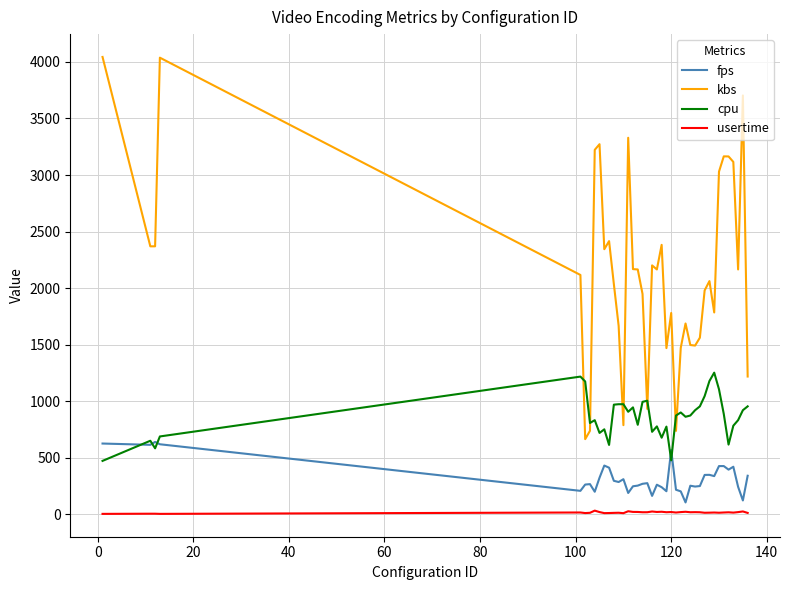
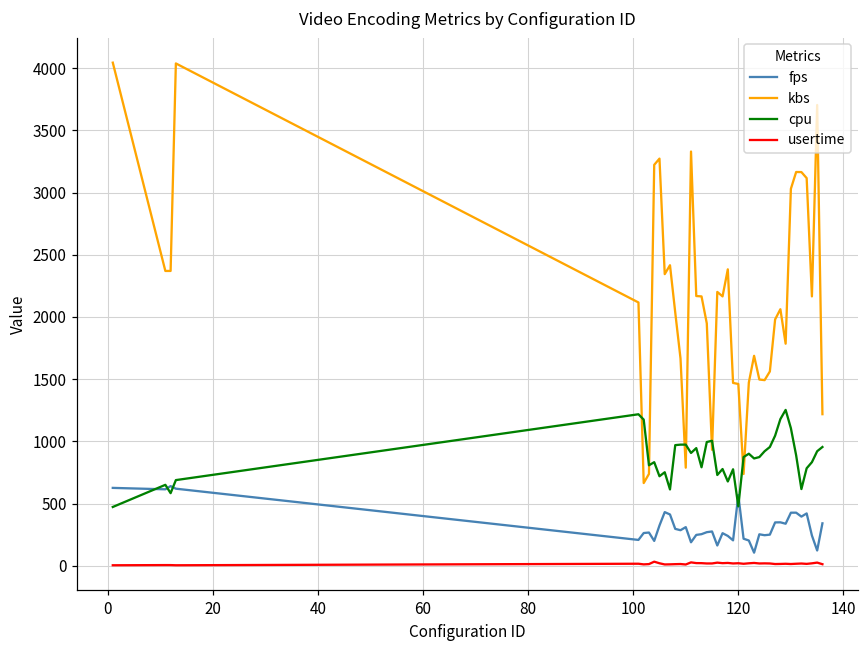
  {
    "fps": {
      "120": 570
    },
    "kbs": {
-     "120": 1780
+     "120": 1460
    },
    "cpu": {
      "120": 480
    },
    "usertime": {
      "120": 20
    }
  }
